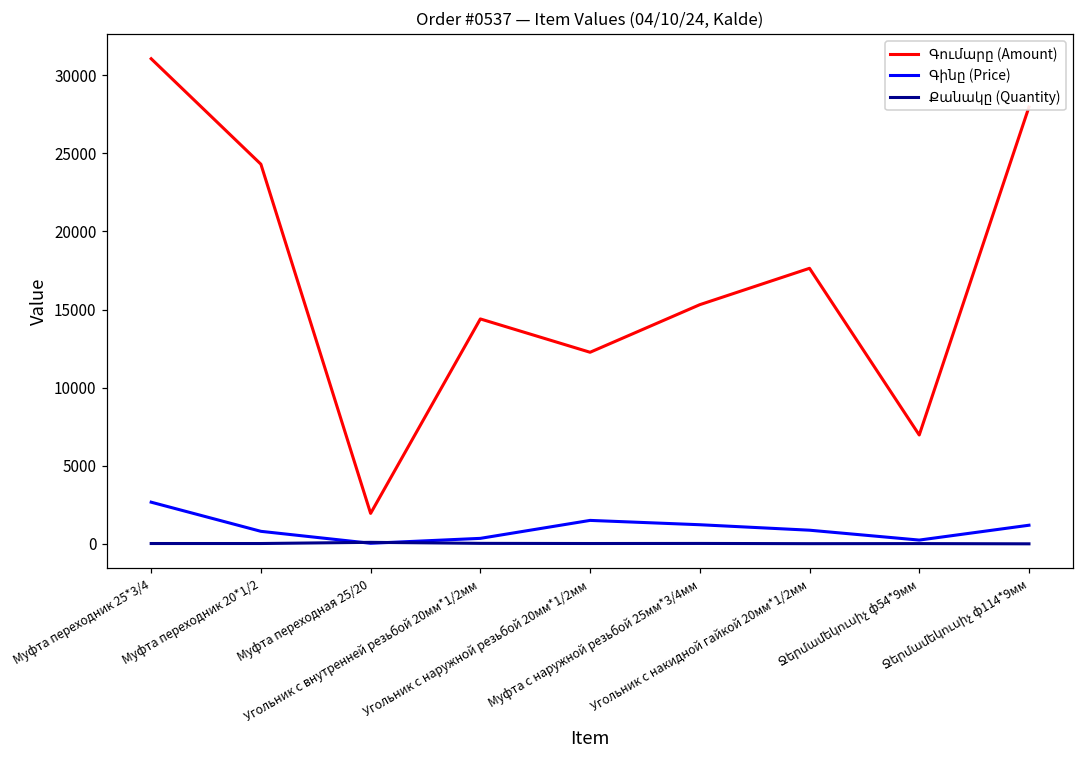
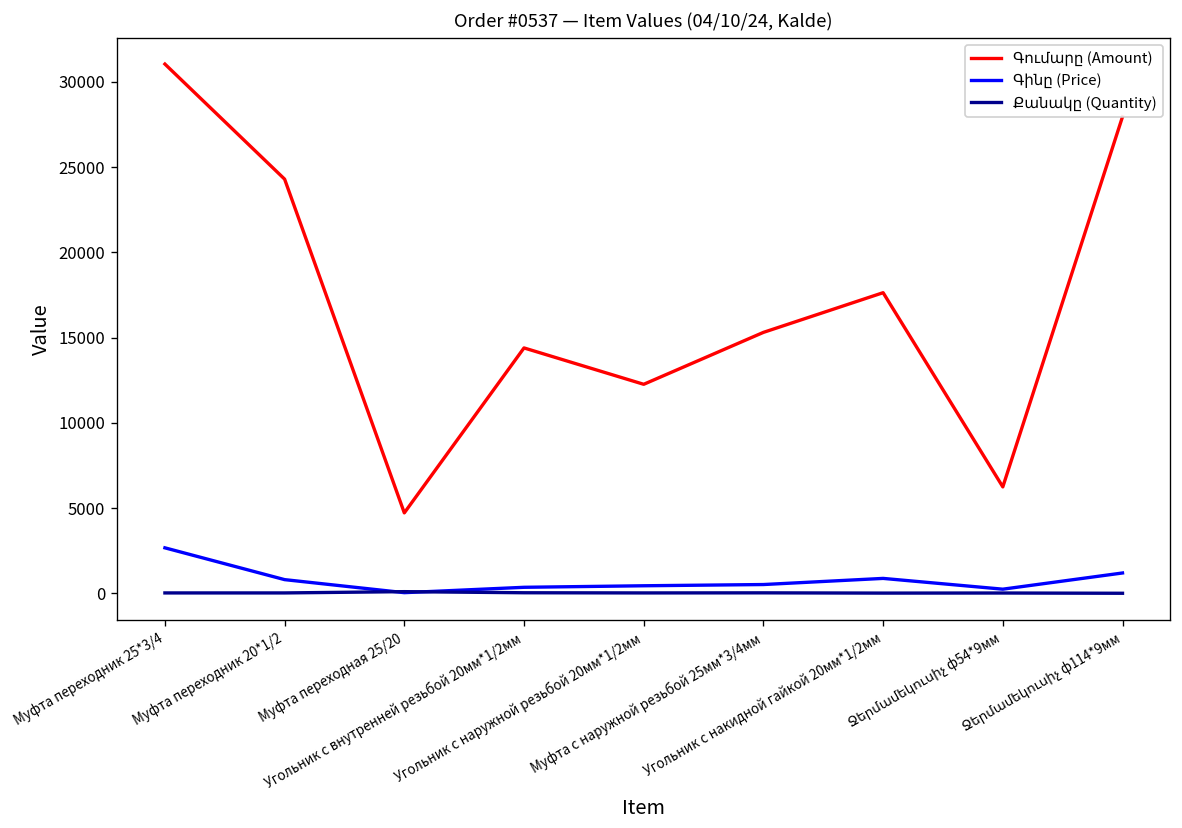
  {
    "Գումարը (Amount)": {
      "Муфта переходник 25*3/4": 31100,
      "Муфта переходник 20*1/2": 24300,
-     "Муфта переходная 25/20": 2000,
+     "Муфта переходная 25/20": 4700,
      "Угольник с внутренней резьбой 20мм*1/2мм": 14400,
      "Угольник с наружной резьбой 20мм*1/2мм": 12300,
      "Муфта с наружной резьбой 25мм*3/4мм": 15300,
      "Угольник с накидной гайкой 20мм*1/2мм": 17600,
-     "Ջերմամեկուսիչ ф54*9мм": 7000
+     "Ջերմամեկուսիչ ф54*9мм": 6300
    },
    "Գինը (Price)": {
      "Муфта переходник 25*3/4": 2700,
      "Муфта переходник 20*1/2": 800,
      "Угольник с внутренней резьбой 20мм*1/2мм": 400,
-     "Угольник с наружной резьбой 20мм*1/2мм": 1500,
-     "Муфта с наружной резьбой 25мм*3/4мм": 1200,
+     "Угольник с наружной резьбой 20мм*1/2мм": 500,
+     "Муфта с наружной резьбой 25мм*3/4мм": 500,
      "Угольник с накидной гайкой 20мм*1/2мм": 900,
      "Ջերմամեկուսիչ ф54*9мм": 300,
      "Ջերմամեկուսիչ ф114*9мм": 1200
    },
    "Քանակը (Quantity)": {
      "Муфта переходник 25*3/4": 0,
      "Муфта переходник 20*1/2": 0,
      "Угольник с внутренней резьбой 20мм*1/2мм": 0,
      "Угольник с наружной резьбой 20мм*1/2мм": 0,
      "Муфта с наружной резьбой 25мм*3/4мм": 0,
      "Угольник с накидной гайкой 20мм*1/2мм": 0,
      "Ջերմամեկուսիչ ф54*9мм": 0,
      "Ջերմամեկուսիչ ф114*9мм": 0
    }
  }
